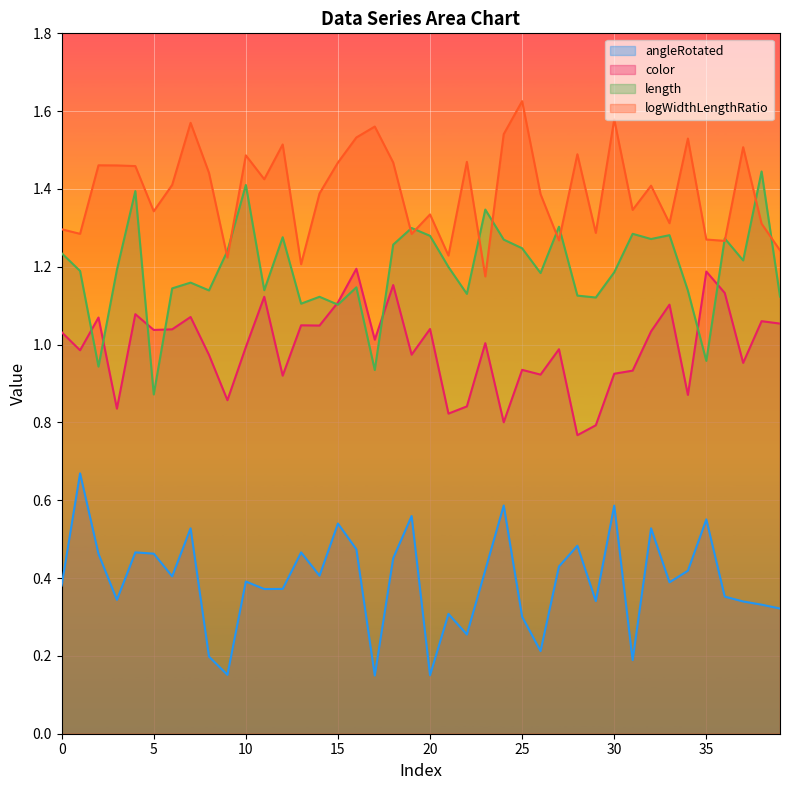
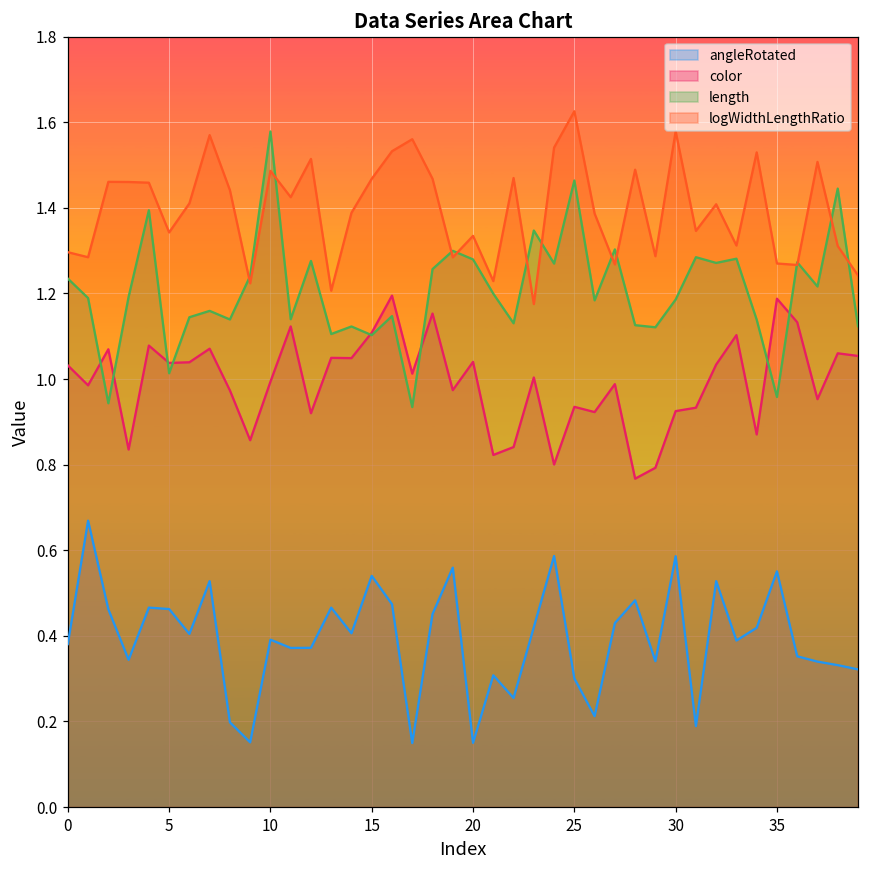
  {
    "angleRotated": {
      "0": 0.38,
      "5": 0.46,
      "10": 0.39,
      "15": 0.54,
      "20": 0.15,
      "25": 0.30,
      "30": 0.59,
      "35": 0.55
    },
    "length": {
      "0": 1.23,
-     "5": 0.87,
-     "10": 1.41,
+     "5": 1.01,
+     "10": 1.58,
      "20": 1.28,
-     "25": 1.25,
+     "25": 1.46,
      "30": 1.19,
      "35": 0.96
    }
  }
